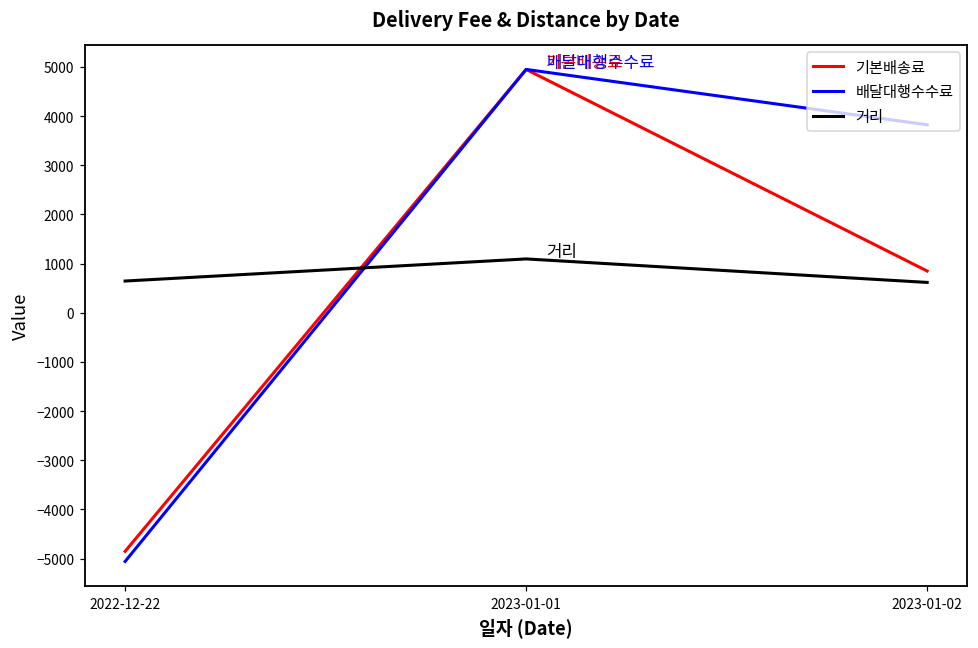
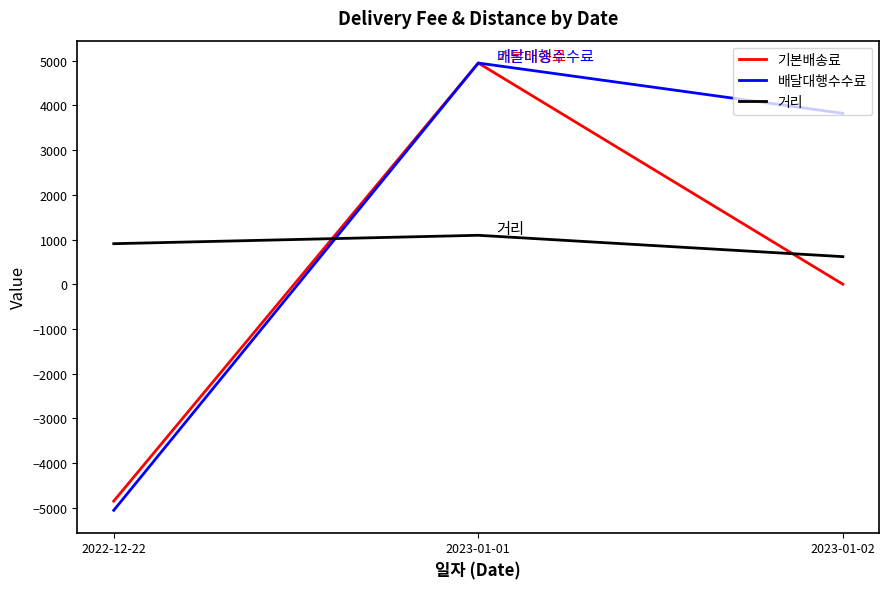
  {
    "기본배송료": {
      "2022-12-22": -4900,
-     "2023-01-02": 800
+     "2023-01-02": 0
    },
    "배달대행수수료": {
      "2022-12-22": -5100
    },
    "거리": {
-     "2022-12-22": 600,
+     "2022-12-22": 900,
      "2023-01-01": 1100,
      "2023-01-02": 600
    }
  }
